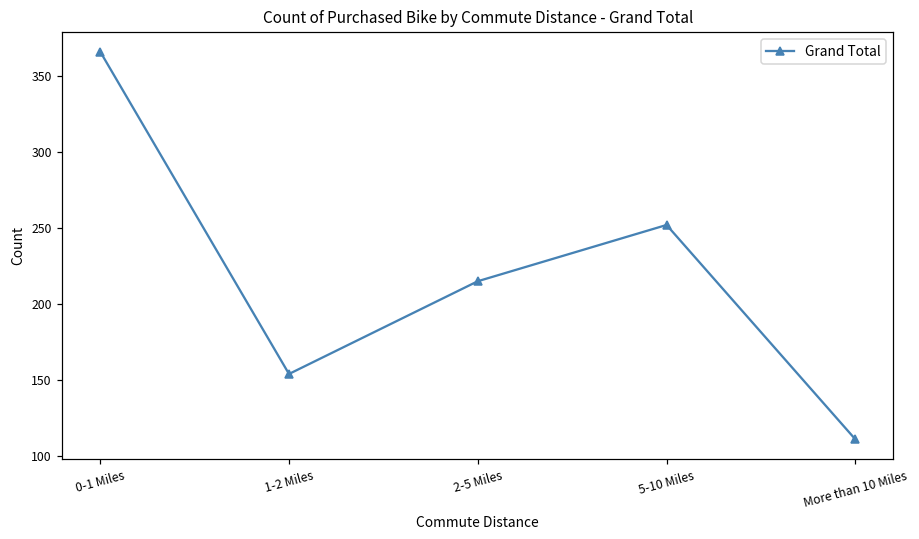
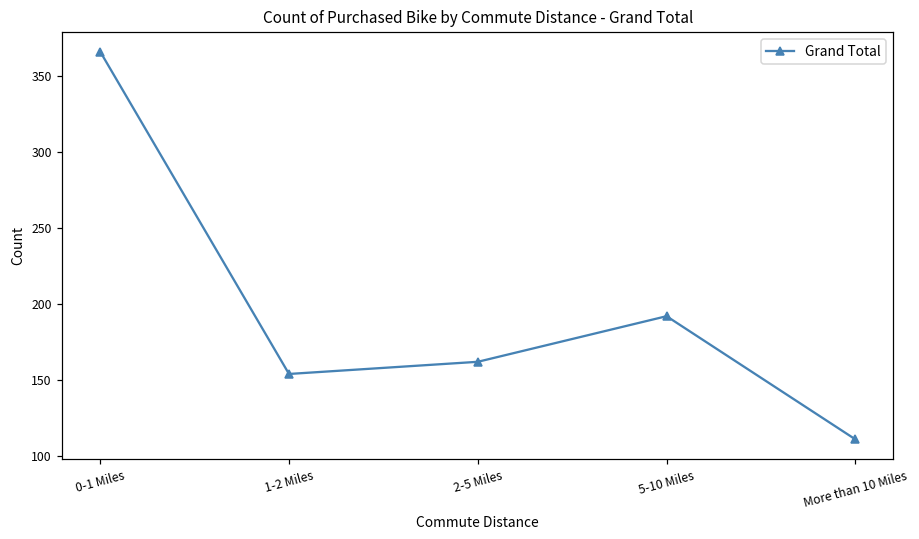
  {
    "0-1 Miles": 366,
    "1-2 Miles": 154,
-   "2-5 Miles": 215,
-   "5-10 Miles": 252,
+   "2-5 Miles": 162,
+   "5-10 Miles": 192,
    "More than 10 Miles": 111
  }
